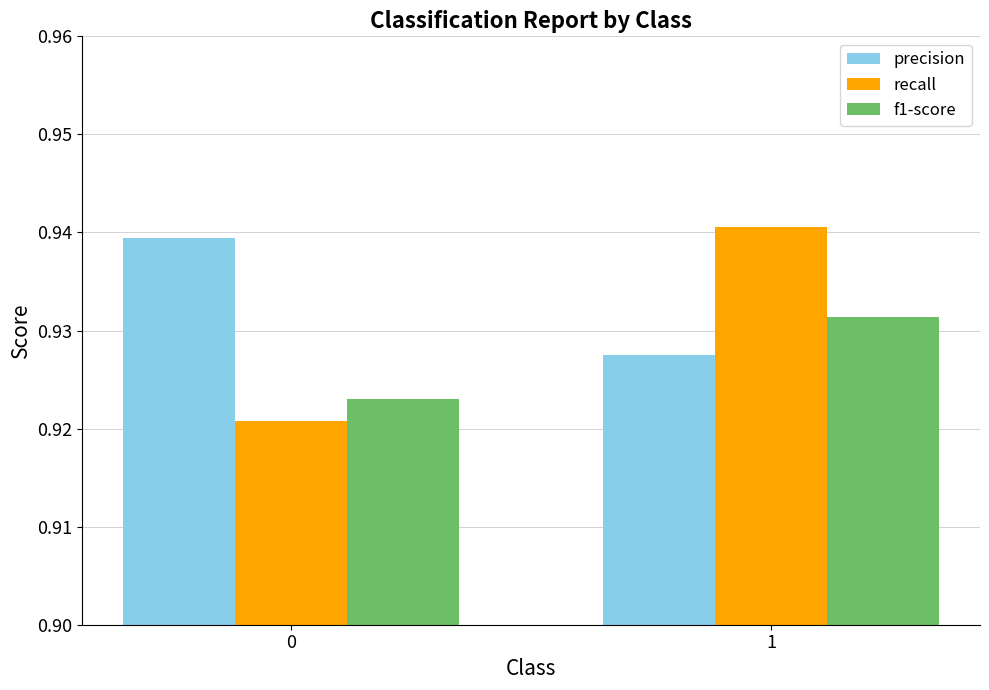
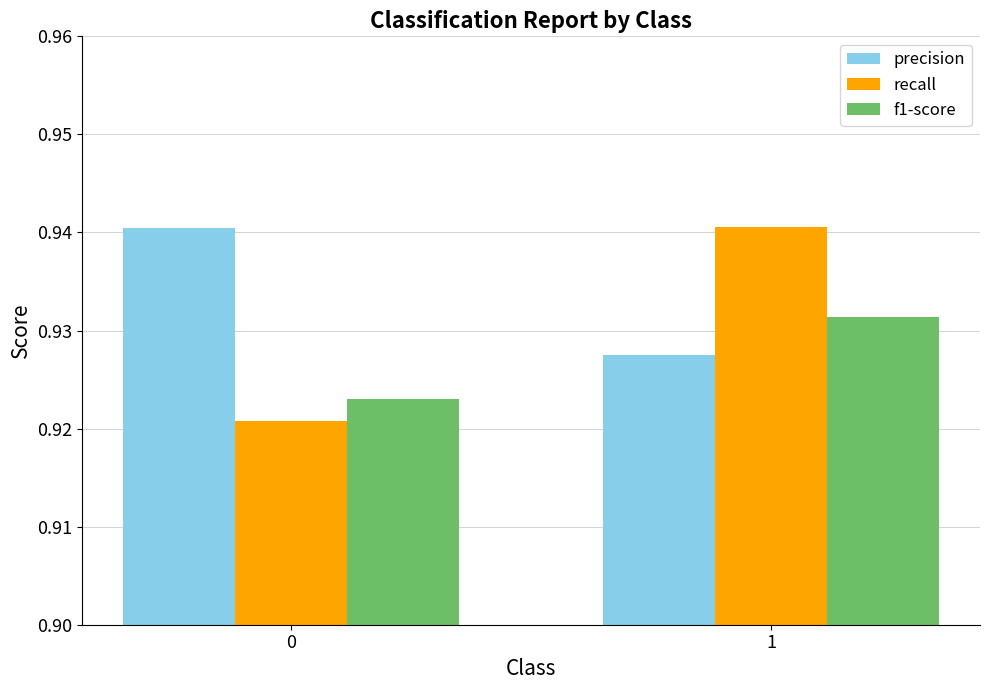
  {
    "precision": {
-     "0": 0.939,
+     "0": 0.940,
      "1": 0.928
    },
    "recall": {
      "0": 0.921,
      "1": 0.941
    },
    "f1-score": {
      "0": 0.923,
      "1": 0.931
    }
  }
